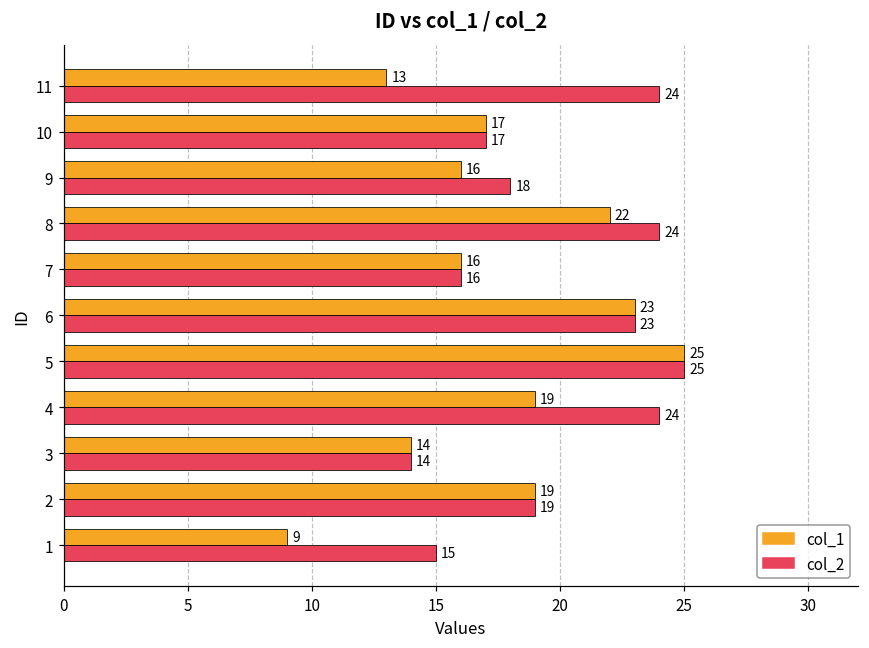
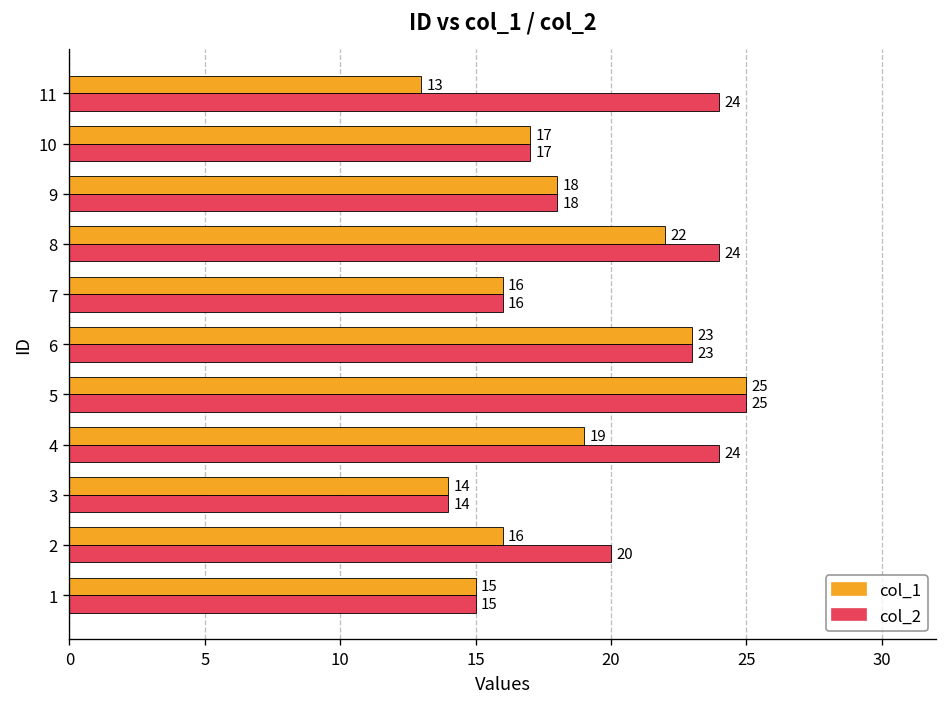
  {
    "col_1": {
      "11": 13,
      "10": 17,
-     "9": 16,
+     "9": 18,
      "8": 22,
      "7": 16,
      "6": 23,
      "5": 25,
      "4": 19,
      "3": 14,
-     "2": 19,
-     "1": 9
+     "2": 16,
+     "1": 15
    },
    "col_2": {
      "11": 24,
      "10": 17,
      "9": 18,
      "8": 24,
      "7": 16,
      "6": 23,
      "5": 25,
      "4": 24,
      "3": 14,
-     "2": 19,
+     "2": 20,
      "1": 15
    }
  }
